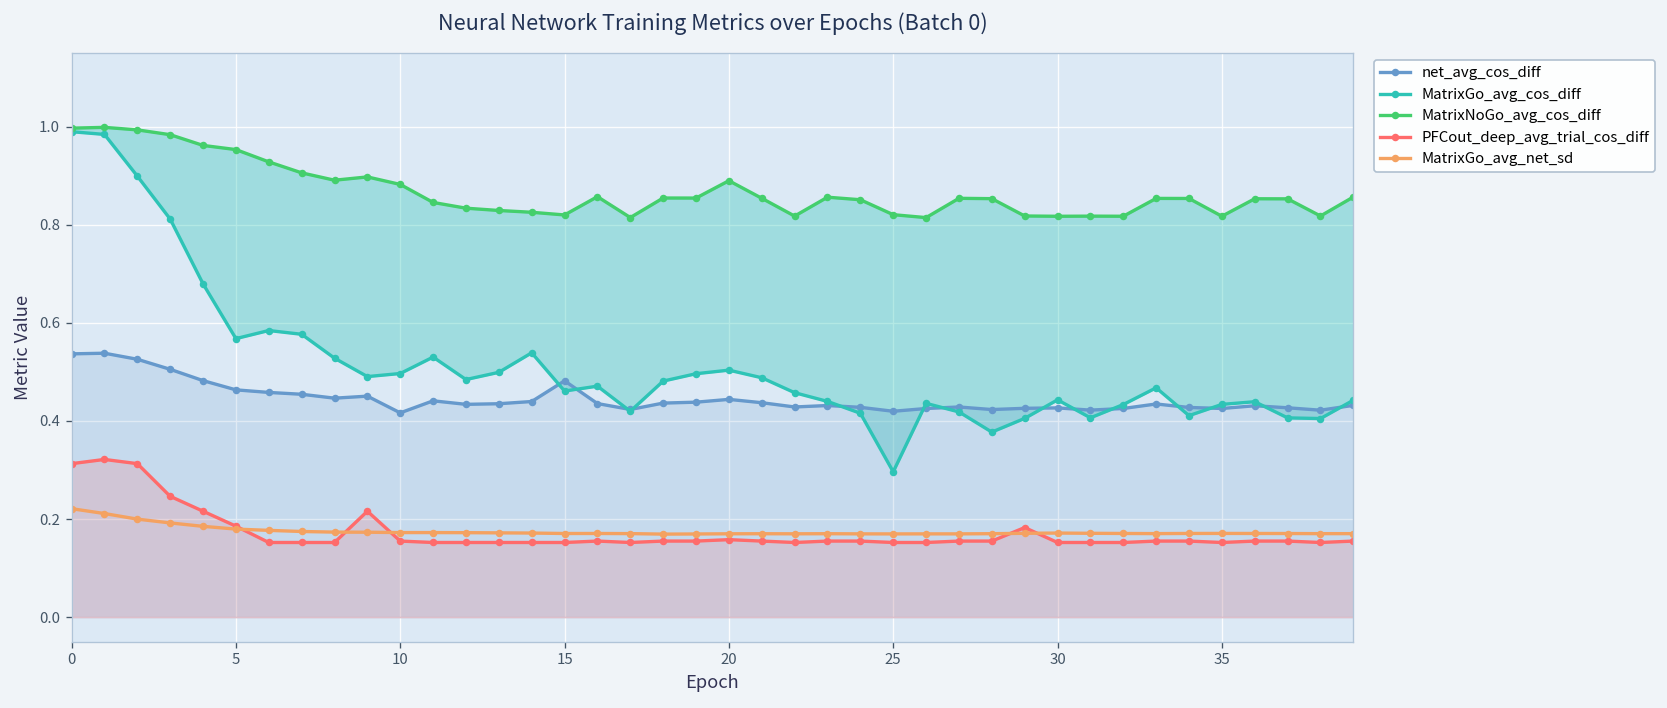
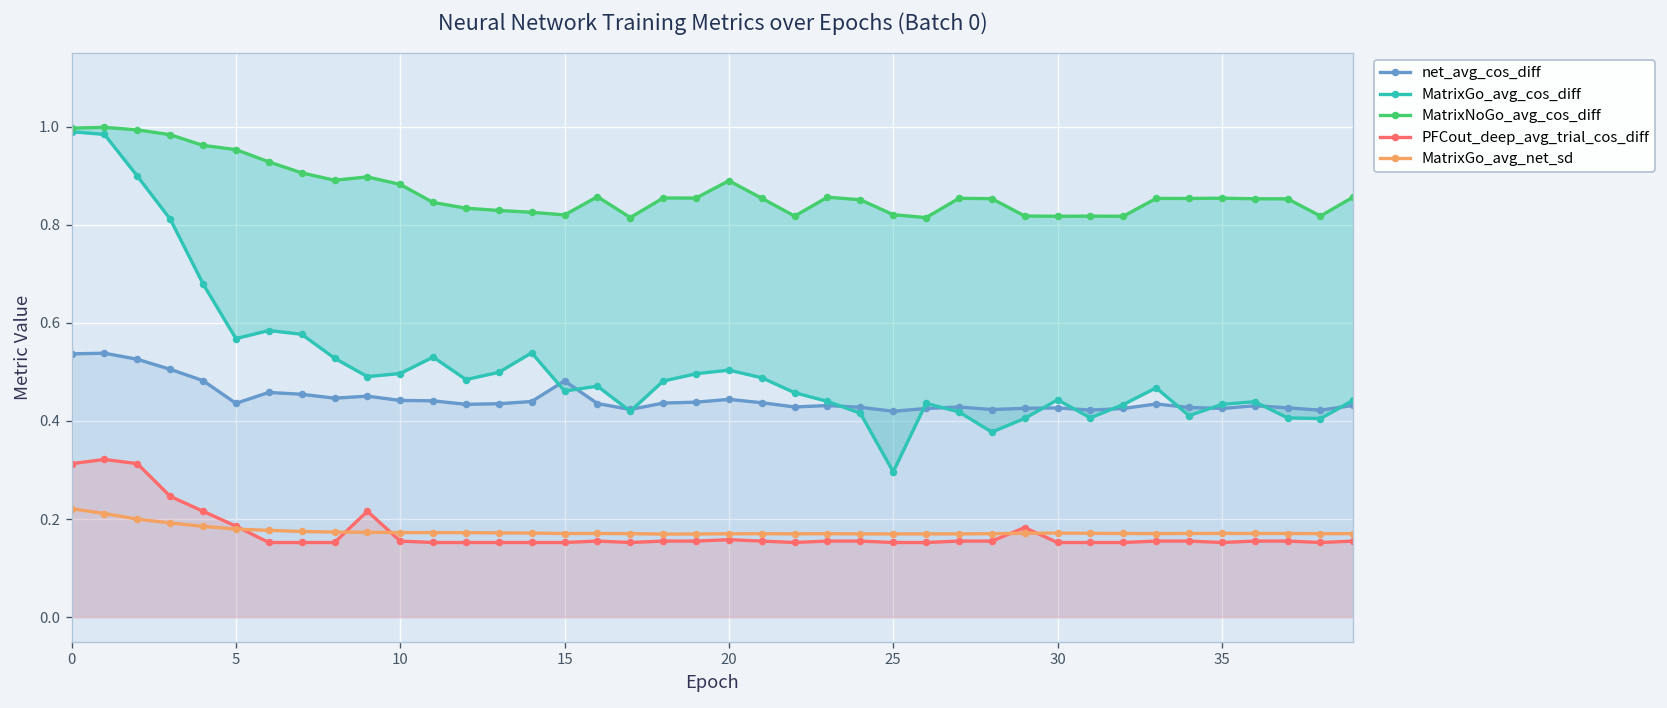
  {
    "net_avg_cos_diff": {
      "0": 0.54,
-     "5": 0.46,
-     "10": 0.42,
+     "5": 0.44,
+     "10": 0.44,
      "15": 0.48,
      "20": 0.44,
      "25": 0.42,
      "30": 0.43,
      "35": 0.43
    },
    "MatrixGo_avg_cos_diff": {
      "0": 0.99,
      "5": 0.57,
      "10": 0.50,
      "15": 0.46,
      "20": 0.50,
      "25": 0.30,
      "30": 0.44,
      "35": 0.43
    },
    "MatrixNoGo_avg_cos_diff": {
      "0": 1.00,
      "5": 0.95,
      "10": 0.88,
      "15": 0.82,
      "20": 0.89,
      "25": 0.82,
      "30": 0.82,
-     "35": 0.82
+     "35": 0.85
    }
  }
